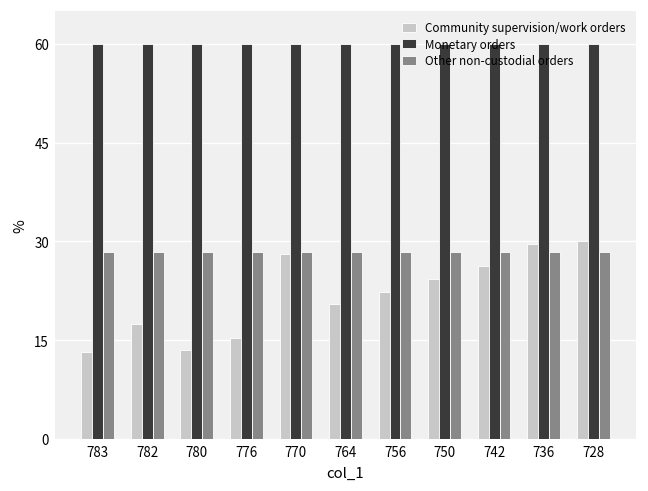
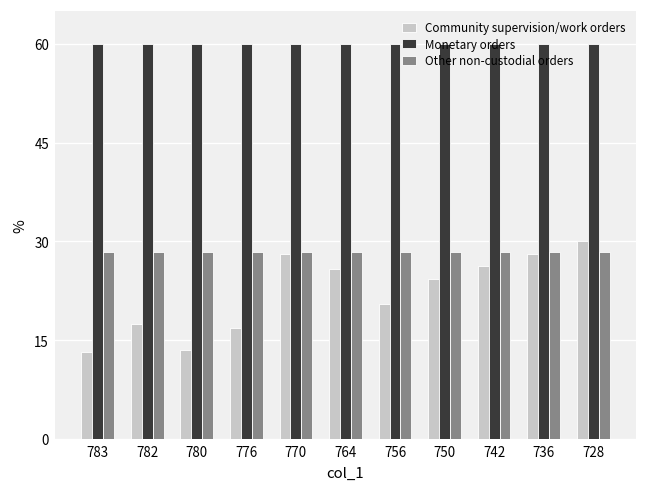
  {
    "Community supervision/work orders": {
      "783": 13,
      "782": 17,
      "780": 13,
-     "776": 15,
+     "776": 17,
      "770": 28,
-     "764": 20,
-     "756": 22,
+     "764": 26,
+     "756": 20,
      "750": 24,
      "742": 26,
-     "736": 30,
+     "736": 28,
      "728": 30
    },
    "Monetary orders": {
      "783": 60,
      "782": 60,
      "780": 60,
      "776": 60,
      "770": 60,
      "764": 60,
      "756": 60,
      "750": 60,
      "742": 60,
      "736": 60,
      "728": 60
    },
    "Other non-custodial orders": {
      "783": 28,
      "782": 28,
      "780": 28,
      "776": 28,
      "770": 28,
      "764": 28,
      "756": 28,
      "750": 28,
      "742": 28,
      "736": 28,
      "728": 28
    }
  }
